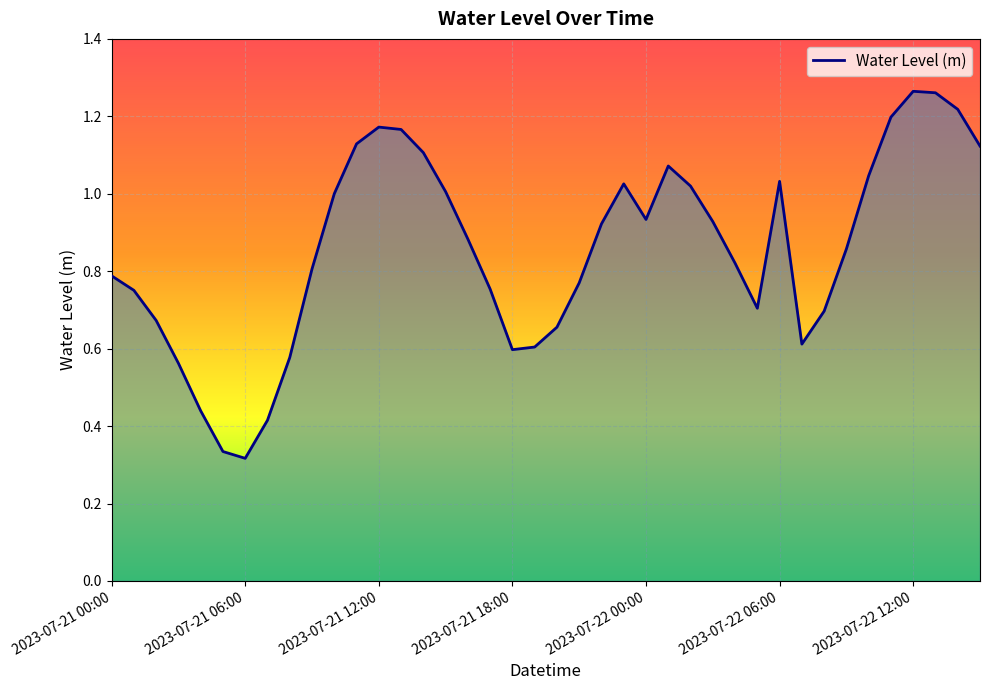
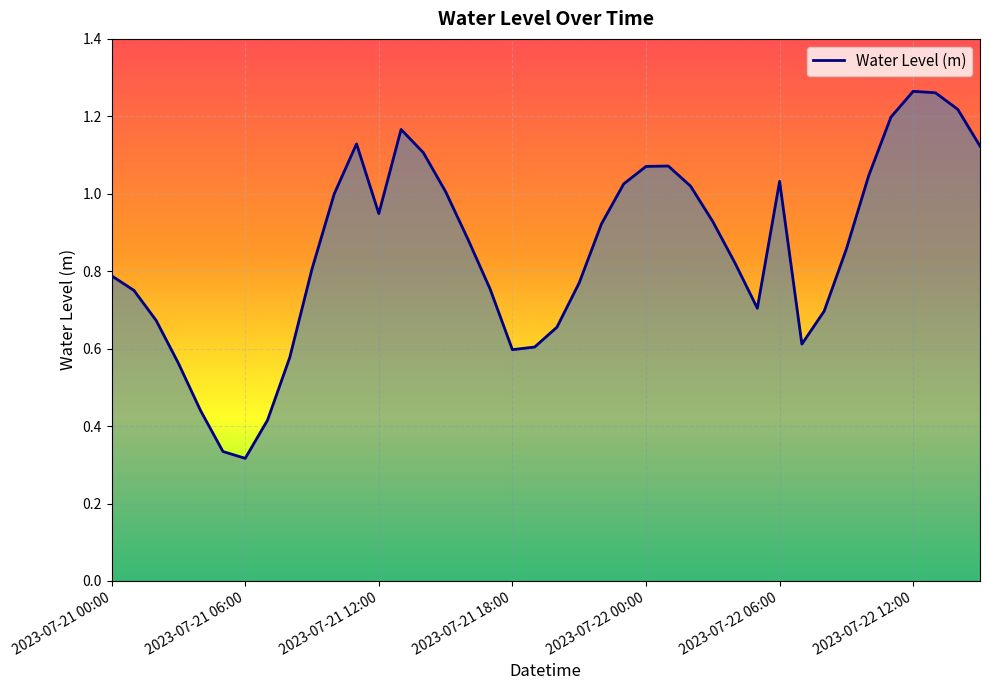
  {
    "2023-07-21 00:00": 0.79,
    "2023-07-21 06:00": 0.32,
-   "2023-07-21 12:00": 1.17,
+   "2023-07-21 12:00": 0.95,
    "2023-07-21 18:00": 0.60,
-   "2023-07-22 00:00": 0.93,
+   "2023-07-22 00:00": 1.07,
    "2023-07-22 06:00": 1.03,
    "2023-07-22 12:00": 1.26
  }
